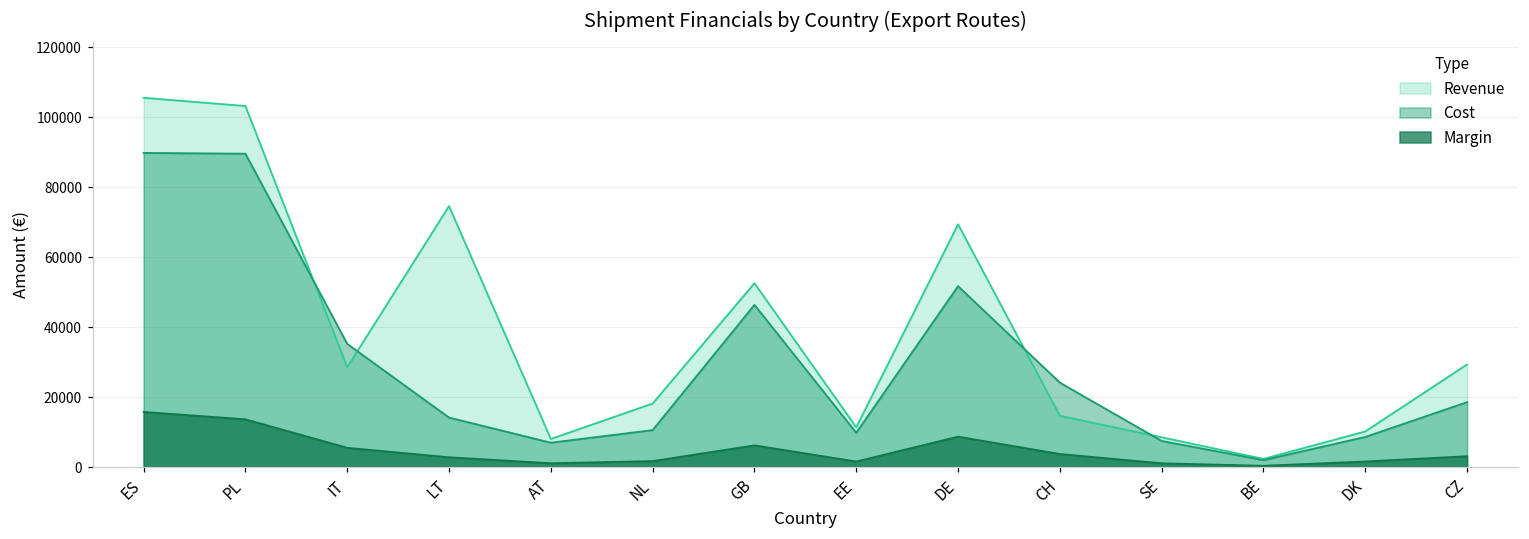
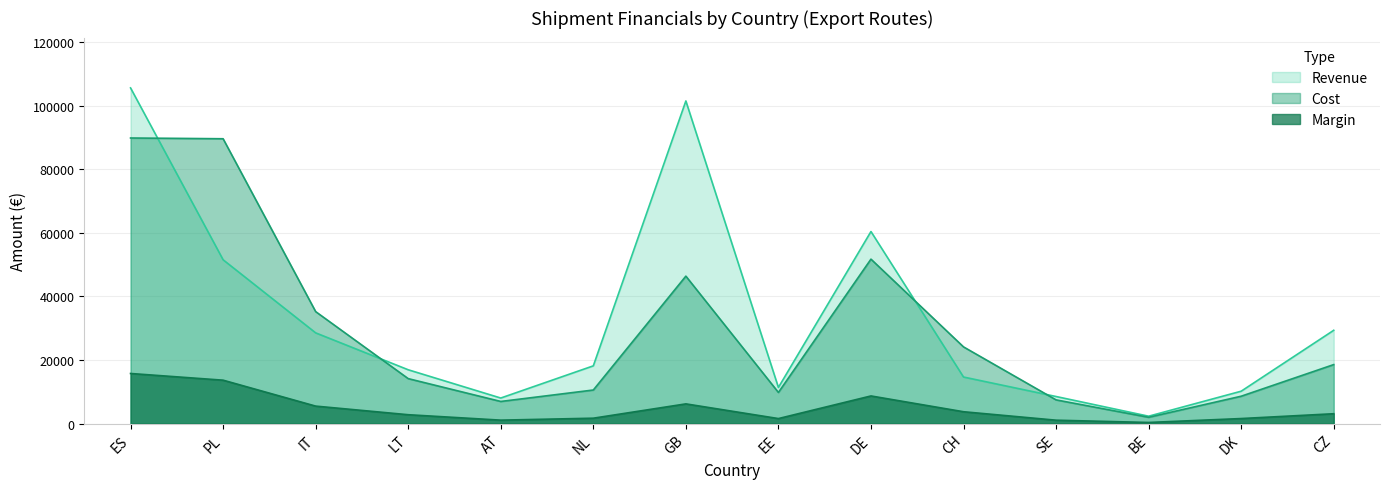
  {
    "Revenue": {
      "ES": 106000,
-     "PL": 103000,
+     "PL": 52000,
      "IT": 29000,
-     "LT": 75000,
+     "LT": 17000,
      "AT": 8000,
      "NL": 18000,
-     "GB": 53000,
+     "GB": 101000,
      "EE": 11000,
-     "DE": 69000,
+     "DE": 60000,
      "CH": 15000,
      "SE": 9000,
      "DK": 10000,
      "CZ": 29000
    }
  }
